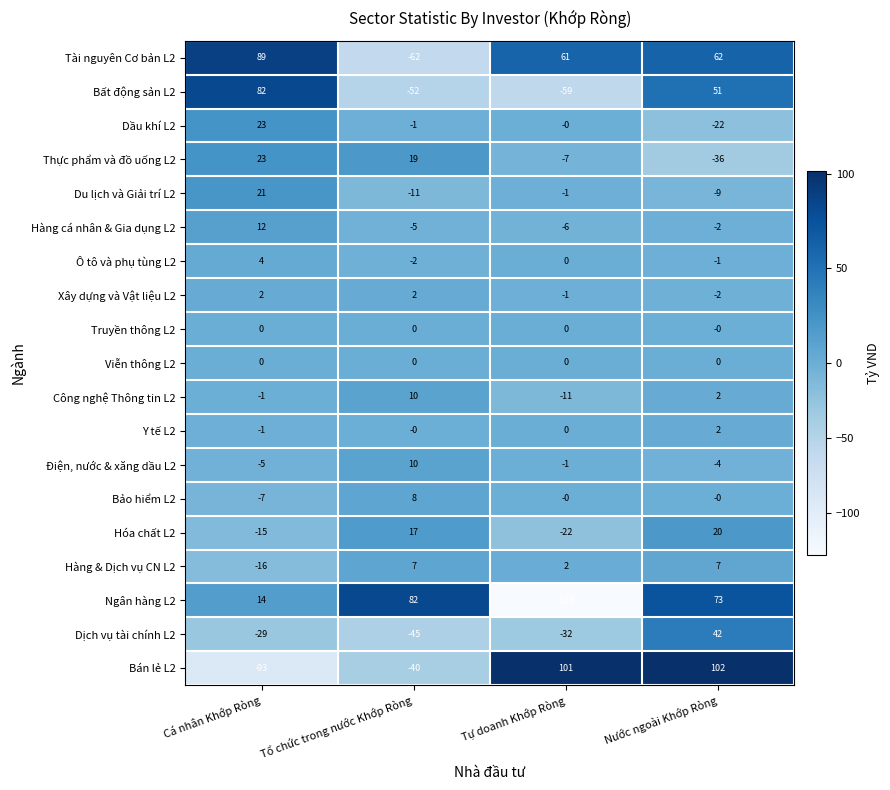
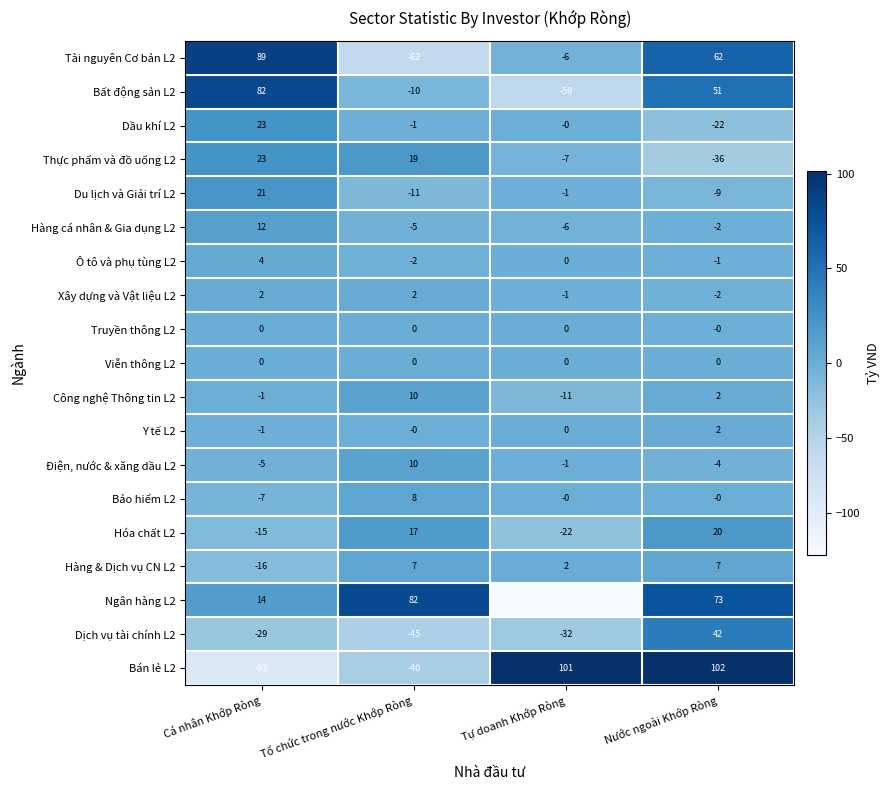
  {
    "Tài nguyên Cơ bản L2": {
      "Cá nhân Khớp Ròng": 89,
      "Tổ chức trong nước Khớp Ròng": -62,
-     "Tự doanh Khớp Ròng": 61,
+     "Tự doanh Khớp Ròng": -6,
      "Nước ngoài Khớp Ròng": 62
    },
    "Bất động sản L2": {
      "Cá nhân Khớp Ròng": 82,
-     "Tổ chức trong nước Khớp Ròng": -52,
+     "Tổ chức trong nước Khớp Ròng": -10,
      "Tự doanh Khớp Ròng": -59,
      "Nước ngoài Khớp Ròng": 51
    },
    "Dầu khí L2": {
      "Cá nhân Khớp Ròng": 23,
      "Tổ chức trong nước Khớp Ròng": -1,
      "Tự doanh Khớp Ròng": -0,
      "Nước ngoài Khớp Ròng": -22
    },
    "Thực phẩm và đồ uống L2": {
      "Cá nhân Khớp Ròng": 23,
      "Tổ chức trong nước Khớp Ròng": 19,
      "Tự doanh Khớp Ròng": -7,
      "Nước ngoài Khớp Ròng": -36
    },
    "Du lịch và Giải trí L2": {
      "Cá nhân Khớp Ròng": 21,
      "Tổ chức trong nước Khớp Ròng": -11,
      "Tự doanh Khớp Ròng": -1,
      "Nước ngoài Khớp Ròng": -9
    },
    "Hàng cá nhân & Gia dụng L2": {
      "Cá nhân Khớp Ròng": 12,
      "Tổ chức trong nước Khớp Ròng": -5,
      "Tự doanh Khớp Ròng": -6,
      "Nước ngoài Khớp Ròng": -2
    },
    "Ô tô và phụ tùng L2": {
      "Cá nhân Khớp Ròng": 4,
      "Tổ chức trong nước Khớp Ròng": -2,
      "Tự doanh Khớp Ròng": 0,
      "Nước ngoài Khớp Ròng": -1
    },
    "Xây dựng và Vật liệu L2": {
      "Cá nhân Khớp Ròng": 2,
      "Tổ chức trong nước Khớp Ròng": 2,
      "Tự doanh Khớp Ròng": -1,
      "Nước ngoài Khớp Ròng": -2
    },
    "Truyền thông L2": {
      "Cá nhân Khớp Ròng": 0,
      "Tổ chức trong nước Khớp Ròng": 0,
      "Tự doanh Khớp Ròng": 0,
      "Nước ngoài Khớp Ròng": -0
    },
    "Viễn thông L2": {
      "Cá nhân Khớp Ròng": 0,
      "Tổ chức trong nước Khớp Ròng": 0,
      "Tự doanh Khớp Ròng": 0,
      "Nước ngoài Khớp Ròng": 0
    },
    "Công nghệ Thông tin L2": {
      "Cá nhân Khớp Ròng": -1,
      "Tổ chức trong nước Khớp Ròng": 10,
      "Tự doanh Khớp Ròng": -11,
      "Nước ngoài Khớp Ròng": 2
    },
    "Y tế L2": {
      "Cá nhân Khớp Ròng": -1,
      "Tổ chức trong nước Khớp Ròng": -0,
      "Tự doanh Khớp Ròng": 0,
      "Nước ngoài Khớp Ròng": 2
    },
    "Điện, nước & xăng dầu L2": {
      "Cá nhân Khớp Ròng": -5,
      "Tổ chức trong nước Khớp Ròng": 10,
      "Tự doanh Khớp Ròng": -1,
      "Nước ngoài Khớp Ròng": -4
    },
    "Bảo hiểm L2": {
      "Cá nhân Khớp Ròng": -7,
      "Tổ chức trong nước Khớp Ròng": 8,
      "Tự doanh Khớp Ròng": -0,
      "Nước ngoài Khớp Ròng": -0
    },
    "Hóa chất L2": {
      "Cá nhân Khớp Ròng": -15,
      "Tổ chức trong nước Khớp Ròng": 17,
      "Tự doanh Khớp Ròng": -22,
      "Nước ngoài Khớp Ròng": 20
    },
    "Hàng & Dịch vụ CN L2": {
      "Cá nhân Khớp Ròng": -16,
      "Tổ chức trong nước Khớp Ròng": 7,
      "Tự doanh Khớp Ròng": 2,
      "Nước ngoài Khớp Ròng": 7
    },
    "Ngân hàng L2": {
      "Cá nhân Khớp Ròng": 14,
      "Tổ chức trong nước Khớp Ròng": 82,
      "Nước ngoài Khớp Ròng": 73
    },
    "Dịch vụ tài chính L2": {
      "Cá nhân Khớp Ròng": -29,
      "Tổ chức trong nước Khớp Ròng": -45,
      "Tự doanh Khớp Ròng": -32,
      "Nước ngoài Khớp Ròng": 42
    },
    "Bán lẻ L2": {
      "Tổ chức trong nước Khớp Ròng": -40,
      "Tự doanh Khớp Ròng": 101,
      "Nước ngoài Khớp Ròng": 102
    }
  }
